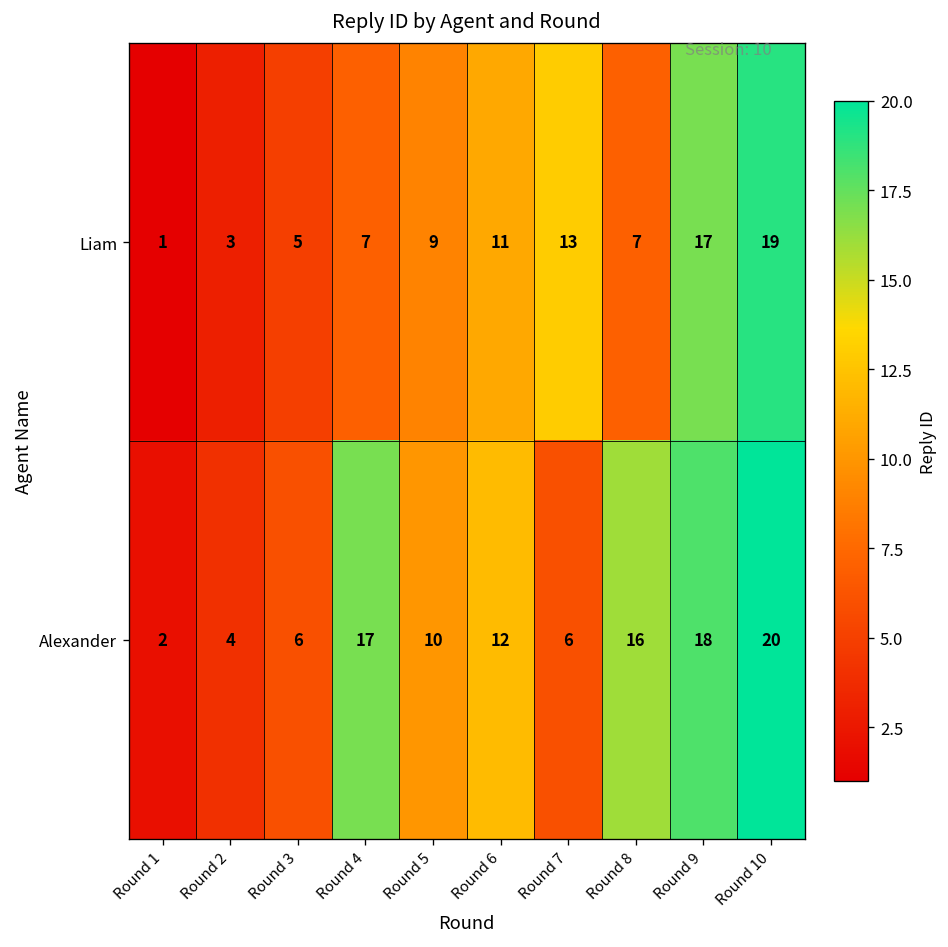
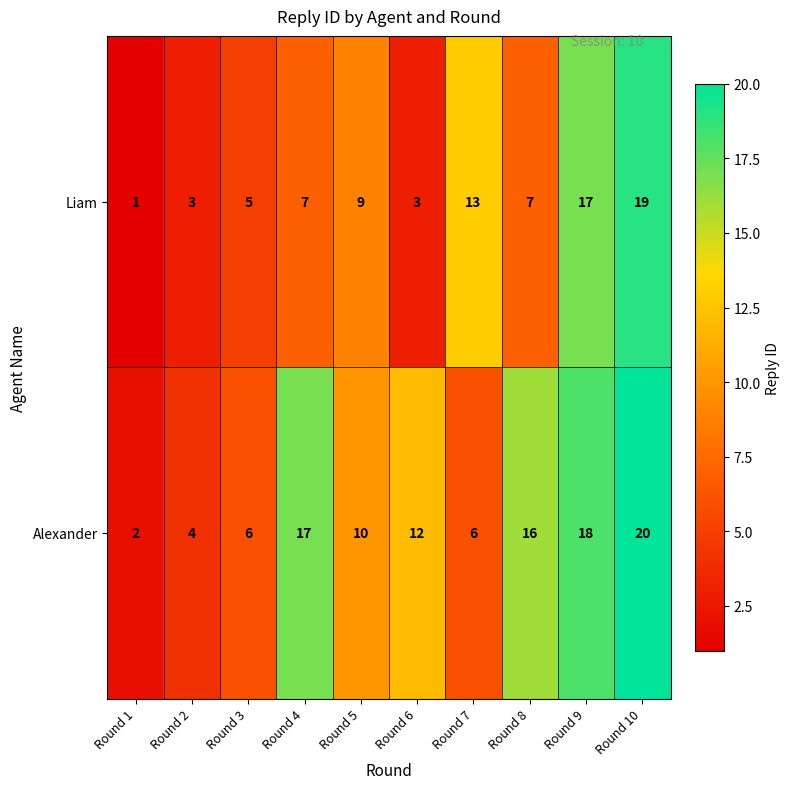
  {
    "Liam": {
      "Round 1": 1,
      "Round 2": 3,
      "Round 3": 5,
      "Round 4": 7,
      "Round 5": 9,
-     "Round 6": 11,
+     "Round 6": 3,
      "Round 7": 13,
      "Round 8": 7,
      "Round 9": 17,
      "Round 10": 19
    },
    "Alexander": {
      "Round 1": 2,
      "Round 2": 4,
      "Round 3": 6,
      "Round 4": 17,
      "Round 5": 10,
      "Round 6": 12,
      "Round 7": 6,
      "Round 8": 16,
      "Round 9": 18,
      "Round 10": 20
    }
  }
